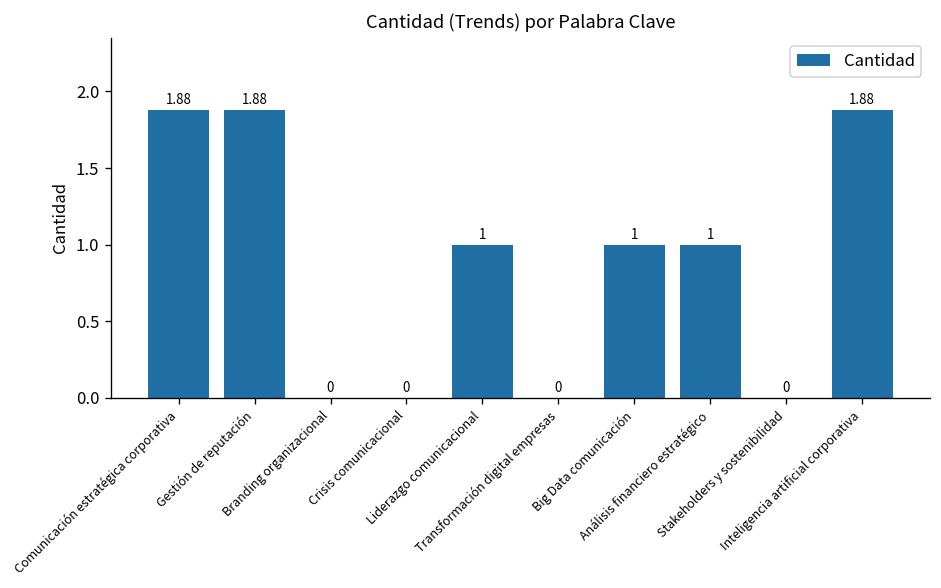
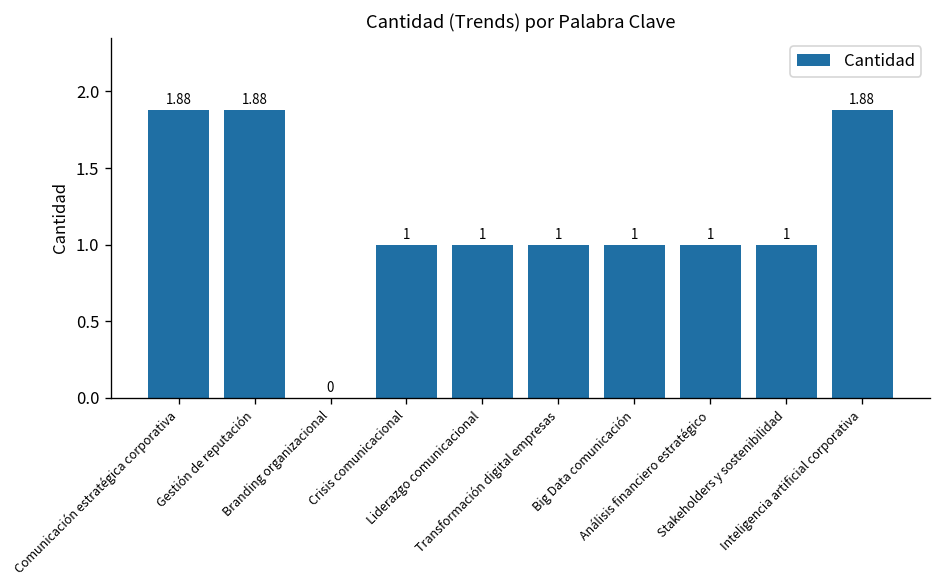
  {
    "Comunicación estratégica corporativa": 1.88,
    "Gestión de reputación": 1.88,
    "Branding organizacional": 0,
-   "Crisis comunicacional": 0,
+   "Crisis comunicacional": 1,
    "Liderazgo comunicacional": 1,
-   "Transformación digital empresas": 0,
+   "Transformación digital empresas": 1,
    "Big Data comunicación": 1,
    "Análisis financiero estratégico": 1,
-   "Stakeholders y sostenibilidad": 0,
+   "Stakeholders y sostenibilidad": 1,
    "Inteligencia artificial corporativa": 1.88
  }
